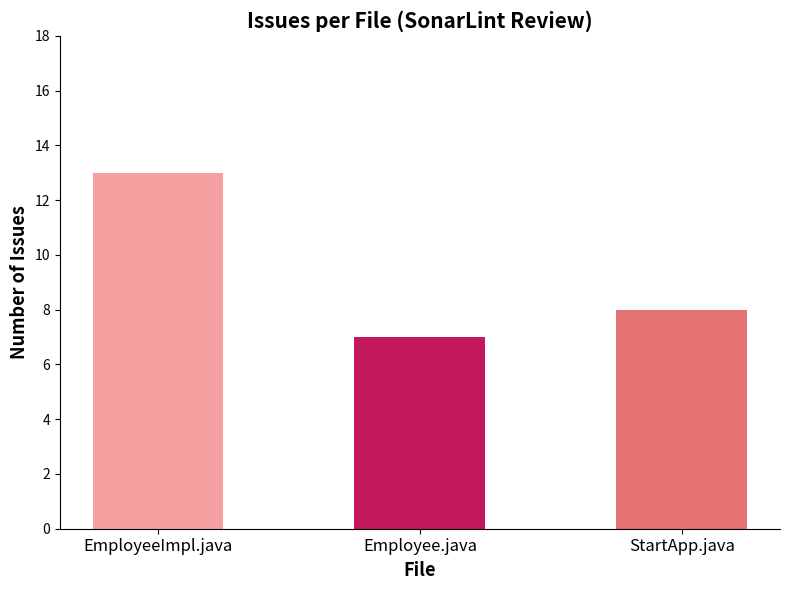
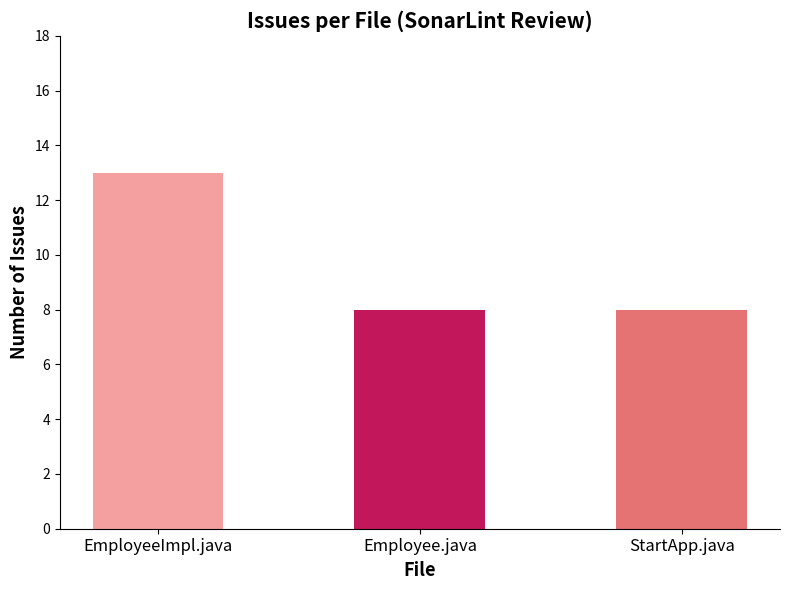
  {
    "EmployeeImpl.java": 13,
-   "Employee.java": 7,
+   "Employee.java": 8,
    "StartApp.java": 8
  }
